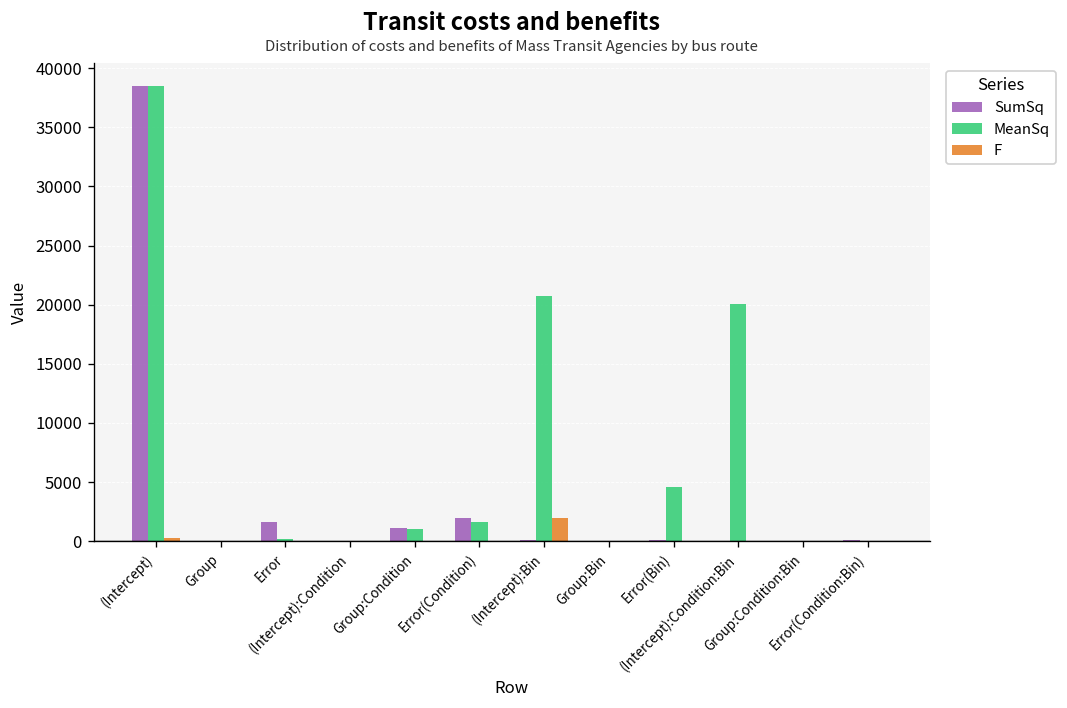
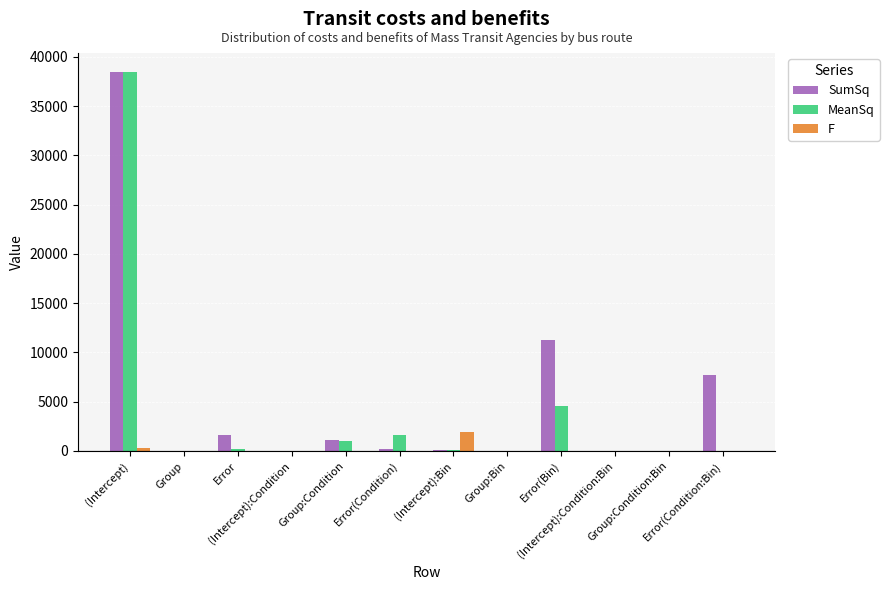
  {
    "SumSq": {
      "(Intercept)": 38000,
      "Error": 2000,
      "Group:Condition": 1000,
-     "Error(Condition)": 2000,
-     "Error(Bin)": 0,
-     "Error(Condition:Bin)": 0
+     "Error(Condition)": 0,
+     "Error(Bin)": 11000,
+     "Error(Condition:Bin)": 8000
    },
    "MeanSq": {
      "(Intercept)": 38000,
      "Group:Condition": 1000,
      "Error(Condition)": 2000,
-     "(Intercept):Bin": 21000,
+     "(Intercept):Bin": 0,
      "Error(Bin)": 5000,
-     "(Intercept):Condition:Bin": 20000
+     "(Intercept):Condition:Bin": 0
    },
    "F": {
      "(Intercept)": 0,
      "(Intercept):Bin": 2000
    }
  }
